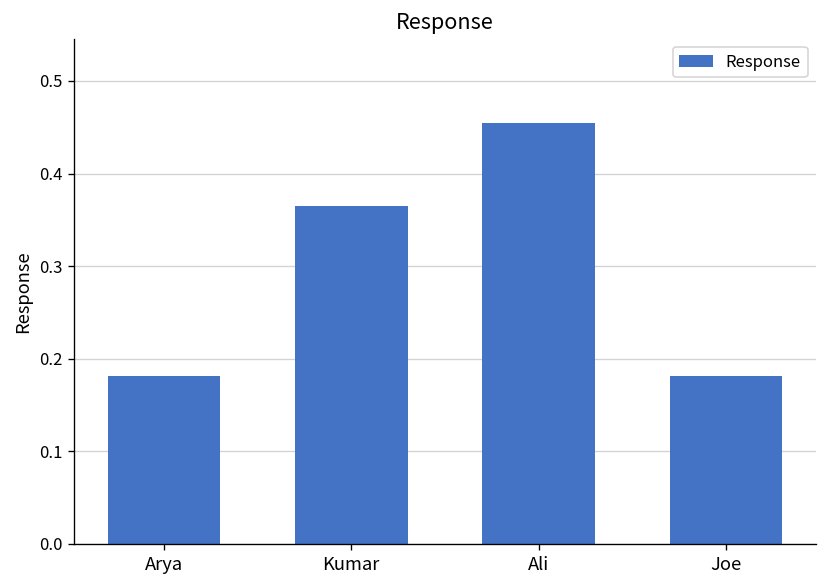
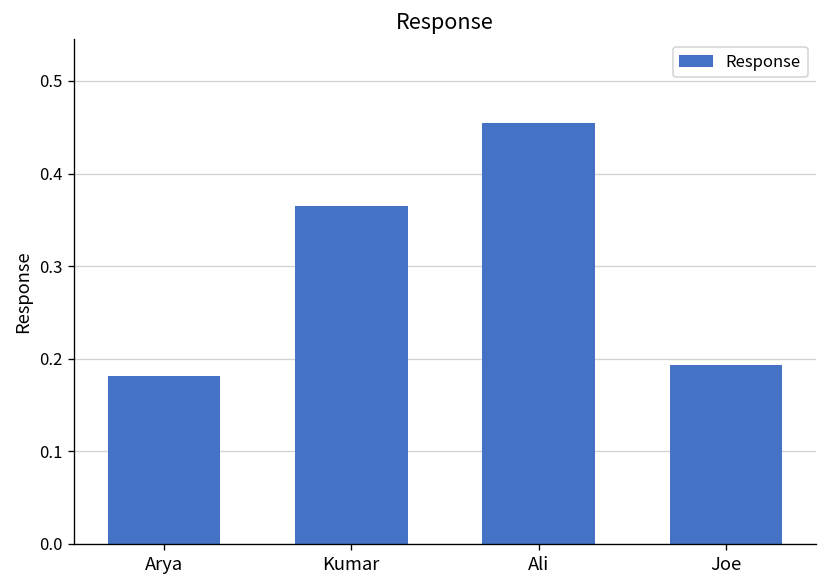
  {
    "Arya": 0.18,
    "Kumar": 0.36,
    "Ali": 0.45,
-   "Joe": 0.18
+   "Joe": 0.19
  }
